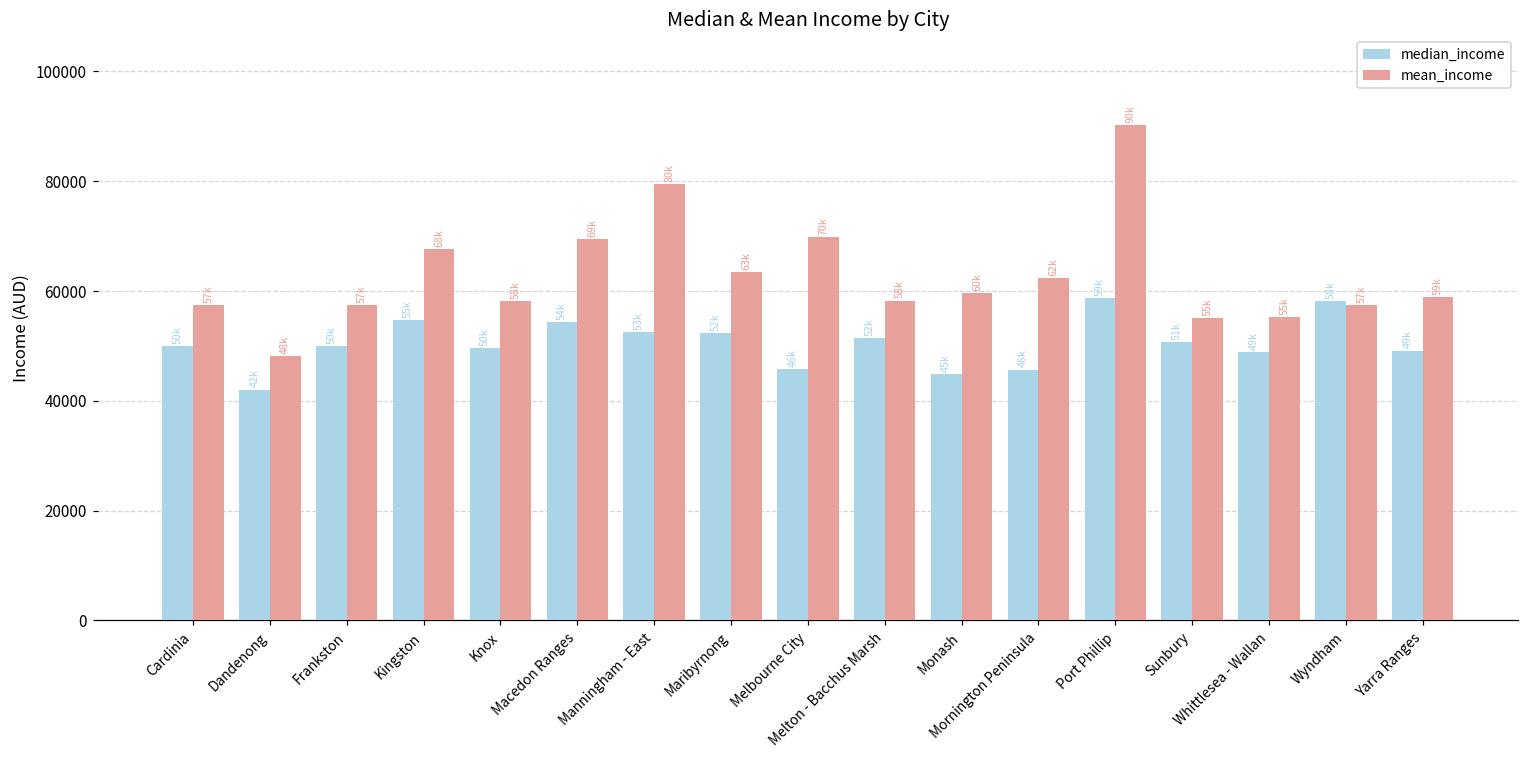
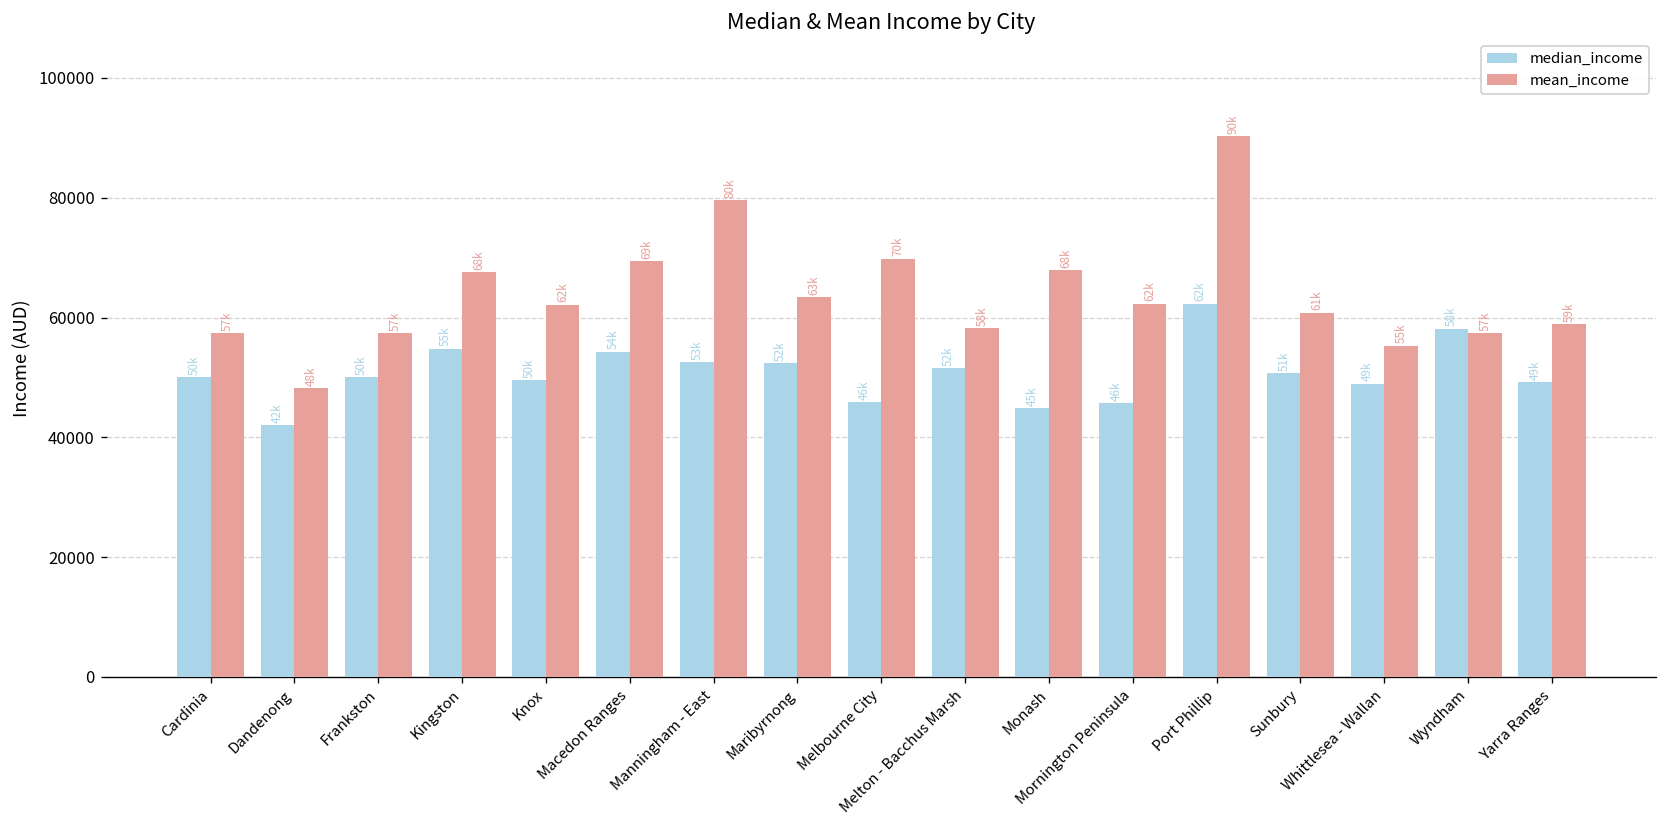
  {
    "median_income": {
      "Cardinia": "50k",
      "Dandenong": "42k",
      "Frankston": "50k",
      "Kingston": "55k",
      "Knox": "50k",
      "Macedon Ranges": "54k",
      "Manningham - East": "53k",
      "Maribyrnong": "52k",
      "Melbourne City": "46k",
      "Melton - Bacchus Marsh": "52k",
      "Monash": "45k",
      "Mornington Peninsula": "46k",
-     "Port Phillip": "59k",
+     "Port Phillip": "62k",
      "Sunbury": "51k",
      "Whittlesea - Wallan": "49k",
      "Wyndham": "58k",
      "Yarra Ranges": "49k"
    },
    "mean_income": {
      "Cardinia": "57k",
      "Dandenong": "48k",
      "Frankston": "57k",
      "Kingston": "68k",
-     "Knox": "58k",
+     "Knox": "62k",
      "Macedon Ranges": "69k",
      "Manningham - East": "80k",
      "Maribyrnong": "63k",
      "Melbourne City": "70k",
      "Melton - Bacchus Marsh": "58k",
-     "Monash": "60k",
+     "Monash": "68k",
      "Mornington Peninsula": "62k",
      "Port Phillip": "90k",
-     "Sunbury": "55k",
+     "Sunbury": "61k",
      "Whittlesea - Wallan": "55k",
      "Wyndham": "57k",
      "Yarra Ranges": "59k"
    }
  }
